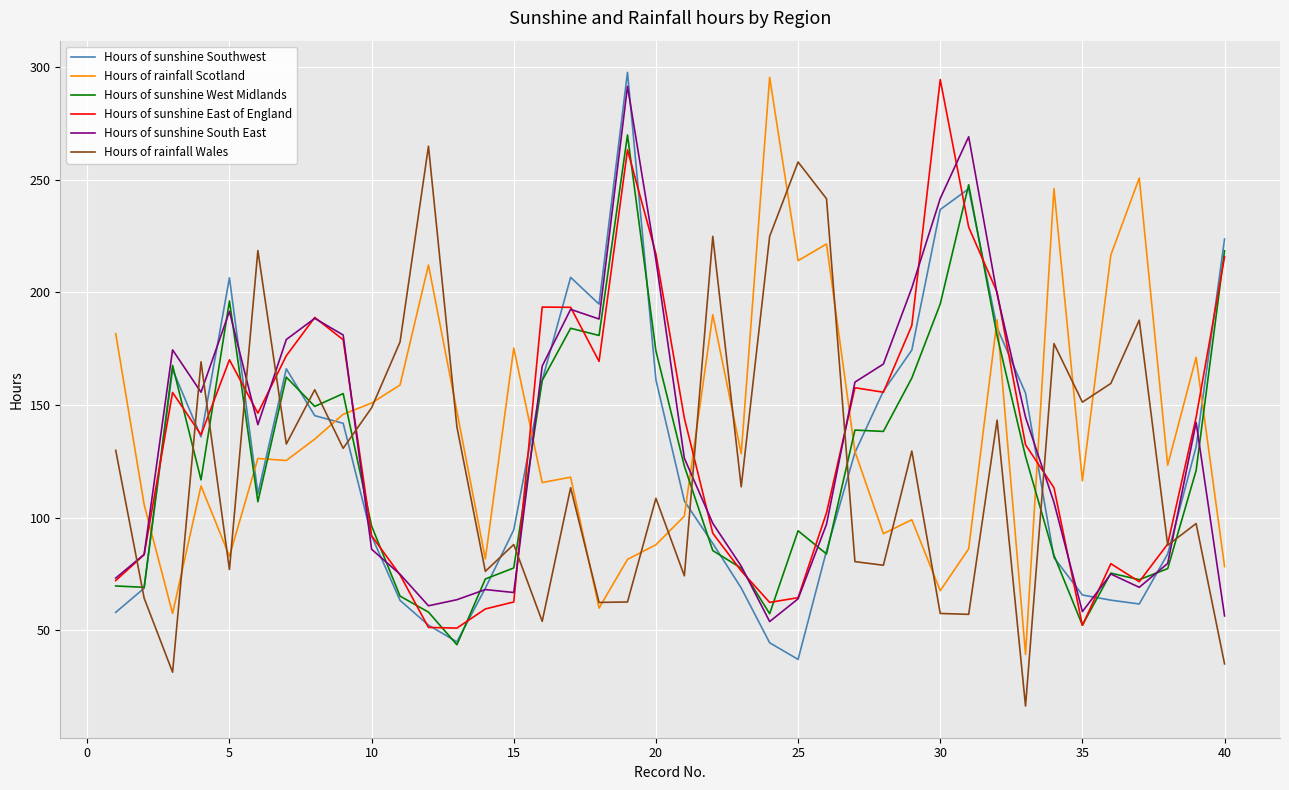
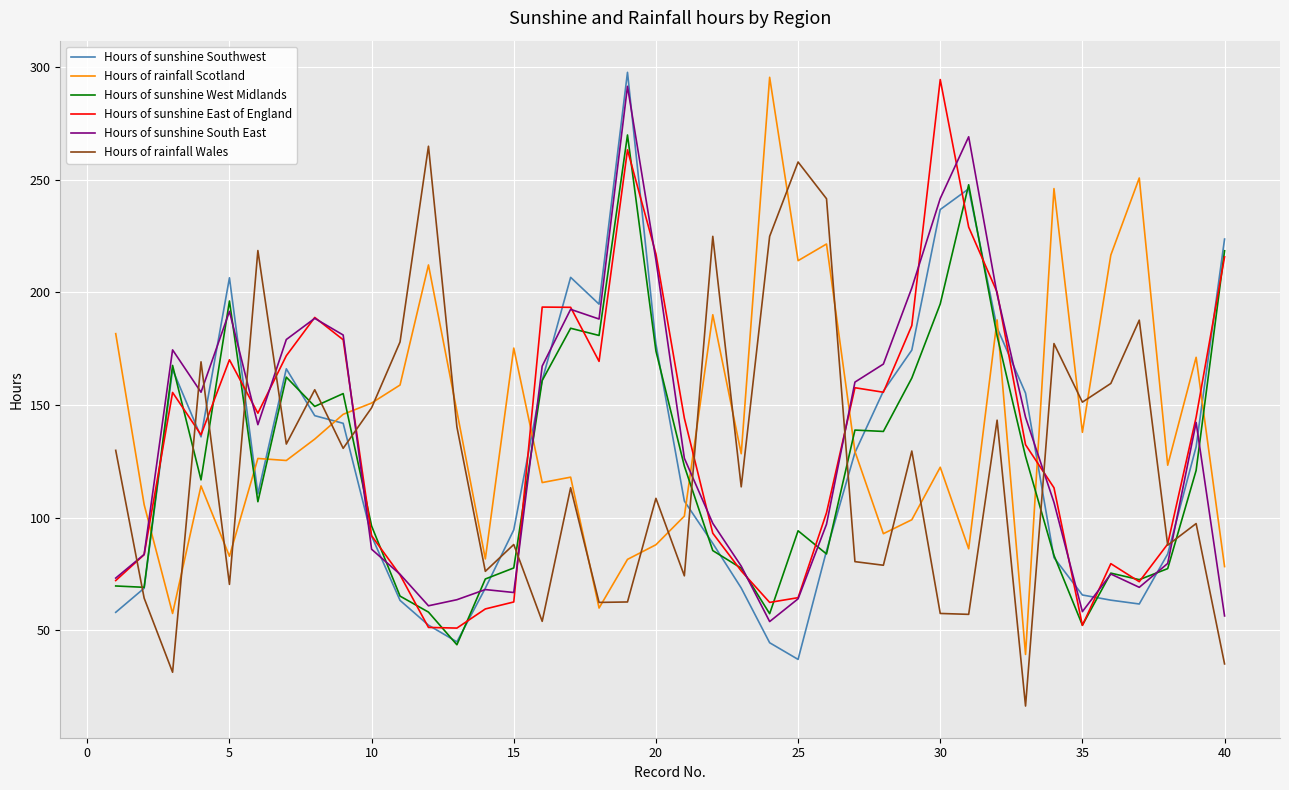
  {
    "Hours of sunshine Southwest": {
      "5": 207,
      "15": 95,
-     "20": 161,
+     "20": 177,
      "25": 37,
      "30": 237,
      "35": 66,
      "40": 224
    },
    "Hours of rainfall Scotland": {
      "5": 83,
      "10": 151,
      "15": 175,
      "20": 88,
      "25": 214,
-     "30": 68,
-     "35": 116,
+     "30": 122,
+     "35": 138,
      "40": 78
    },
    "Hours of sunshine West Midlands": {
      "5": 196,
      "10": 96,
      "15": 78,
      "20": 174,
      "25": 94,
      "30": 195,
      "40": 219
    },
    "Hours of sunshine East of England": {
      "5": 170,
      "15": 63,
      "20": 217,
      "30": 295,
      "40": 216
    },
    "Hours of sunshine South East": {
      "5": 192,
      "10": 86,
      "15": 67,
      "20": 214,
      "30": 242,
      "35": 58,
      "40": 56
    },
    "Hours of rainfall Wales": {
-     "5": 77,
+     "5": 70,
      "10": 149,
      "15": 88,
      "20": 109,
      "25": 258,
      "30": 58,
      "35": 151,
      "40": 35
    }
  }
